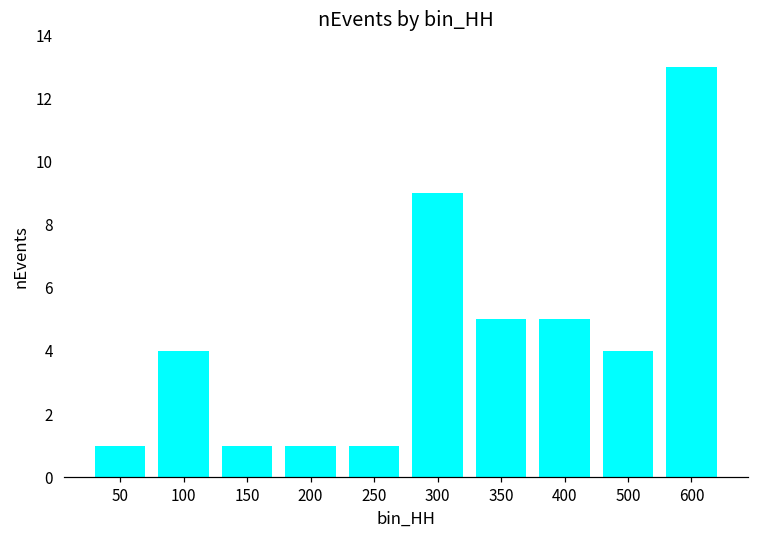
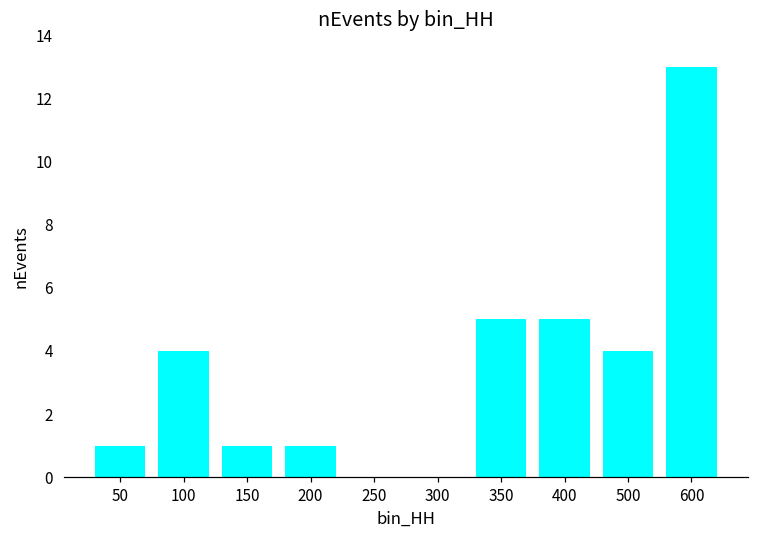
  {
    "50": 1,
    "100": 4,
    "150": 1,
    "200": 1,
-   "250": 1,
-   "300": 9,
+   "250": 0,
+   "300": 0,
    "350": 5,
    "400": 5,
    "500": 4,
    "600": 13
  }
